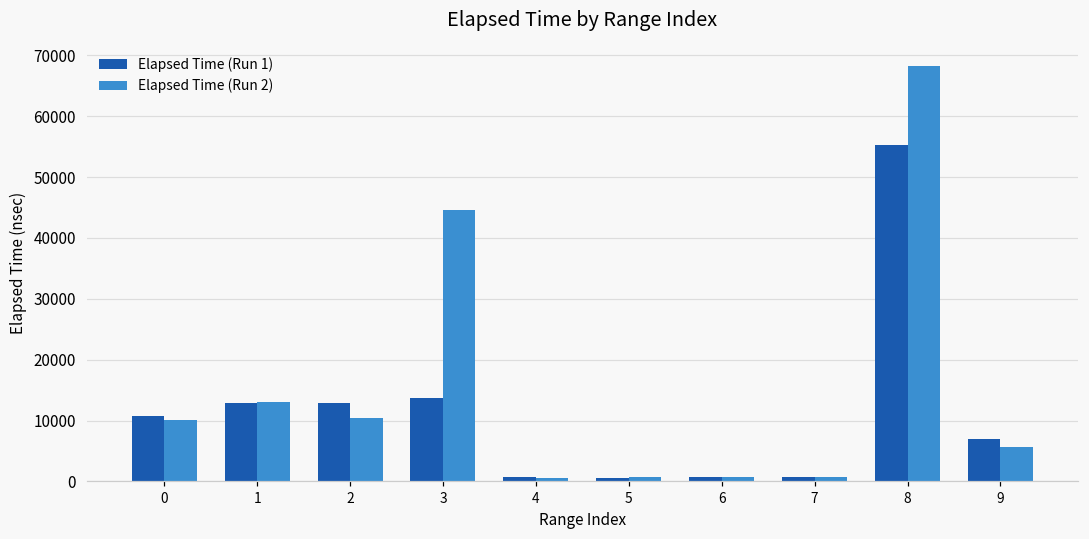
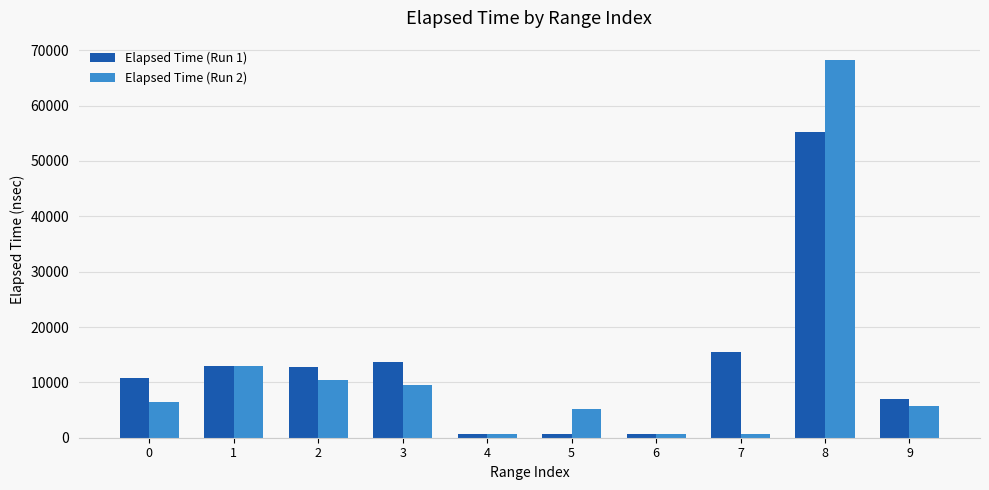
  {
    "Elapsed Time (Run 1)": {
      "0": 11000,
      "1": 13000,
      "2": 13000,
      "3": 14000,
      "4": 1000,
      "5": 1000,
      "6": 1000,
-     "7": 1000,
+     "7": 15000,
      "8": 55000,
      "9": 7000
    },
    "Elapsed Time (Run 2)": {
-     "0": 10000,
+     "0": 6000,
      "1": 13000,
      "2": 10000,
-     "3": 45000,
+     "3": 9000,
      "4": 1000,
-     "5": 1000,
+     "5": 5000,
      "6": 1000,
      "7": 1000,
      "8": 68000,
      "9": 6000
    }
  }
